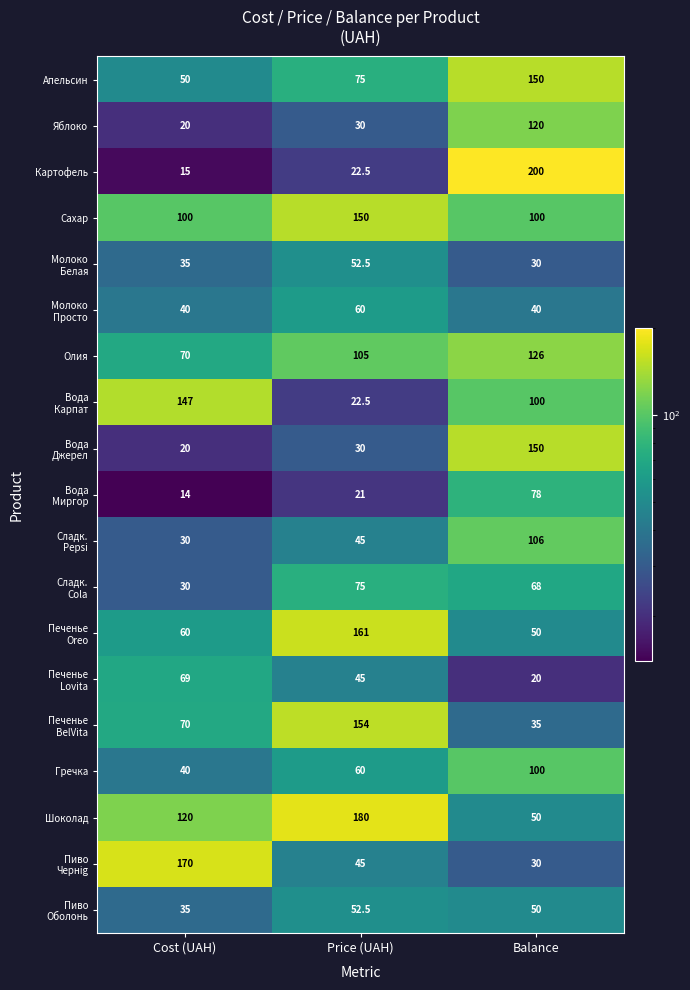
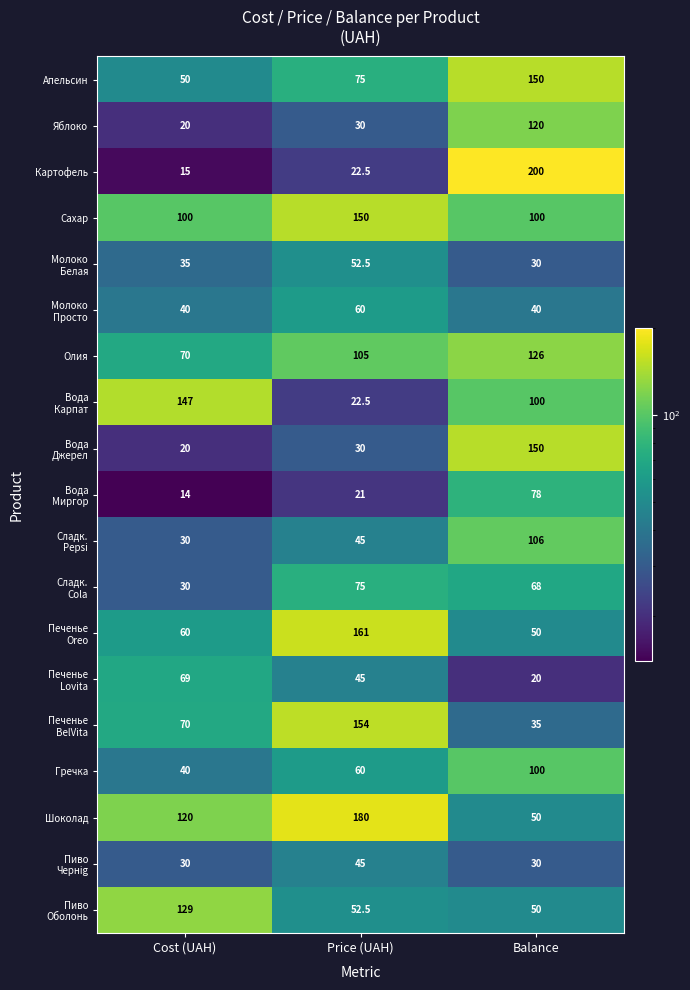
  {
    "Апельсин": {
      "Cost (UAH)": 50,
      "Price (UAH)": 75,
      "Balance": 150
    },
    "Яблоко": {
      "Cost (UAH)": 20,
      "Price (UAH)": 30,
      "Balance": 120
    },
    "Картофель": {
      "Cost (UAH)": 15,
      "Price (UAH)": 22.5,
      "Balance": 200
    },
    "Сахар": {
      "Cost (UAH)": 100,
      "Price (UAH)": 150,
      "Balance": 100
    },
    "Молоко Белая": {
      "Cost (UAH)": 35,
      "Price (UAH)": 52.5,
      "Balance": 30
    },
    "Молоко Просто": {
      "Cost (UAH)": 40,
      "Price (UAH)": 60,
      "Balance": 40
    },
    "Олия": {
      "Cost (UAH)": 70,
      "Price (UAH)": 105,
      "Balance": 126
    },
    "Вода Карпат": {
      "Cost (UAH)": 147,
      "Price (UAH)": 22.5,
      "Balance": 100
    },
    "Вода Джерел": {
      "Cost (UAH)": 20,
      "Price (UAH)": 30,
      "Balance": 150
    },
    "Вода Миргор": {
      "Cost (UAH)": 14,
      "Price (UAH)": 21,
      "Balance": 78
    },
    "Сладк. Pepsi": {
      "Cost (UAH)": 30,
      "Price (UAH)": 45,
      "Balance": 106
    },
    "Сладк. Cola": {
      "Cost (UAH)": 30,
      "Price (UAH)": 75,
      "Balance": 68
    },
    "Печенье Oreo": {
      "Cost (UAH)": 60,
      "Price (UAH)": 161,
      "Balance": 50
    },
    "Печенье Lovita": {
      "Cost (UAH)": 69,
      "Price (UAH)": 45,
      "Balance": 20
    },
    "Печенье BelVita": {
      "Cost (UAH)": 70,
      "Price (UAH)": 154,
      "Balance": 35
    },
    "Гречка": {
      "Cost (UAH)": 40,
      "Price (UAH)": 60,
      "Balance": 100
    },
    "Шоколад": {
      "Cost (UAH)": 120,
      "Price (UAH)": 180,
      "Balance": 50
    },
    "Пиво Чернig": {
-     "Cost (UAH)": 170,
+     "Cost (UAH)": 30,
      "Price (UAH)": 45,
      "Balance": 30
    },
    "Пиво Оболонь": {
-     "Cost (UAH)": 35,
+     "Cost (UAH)": 129,
      "Price (UAH)": 52.5,
      "Balance": 50
    }
  }
